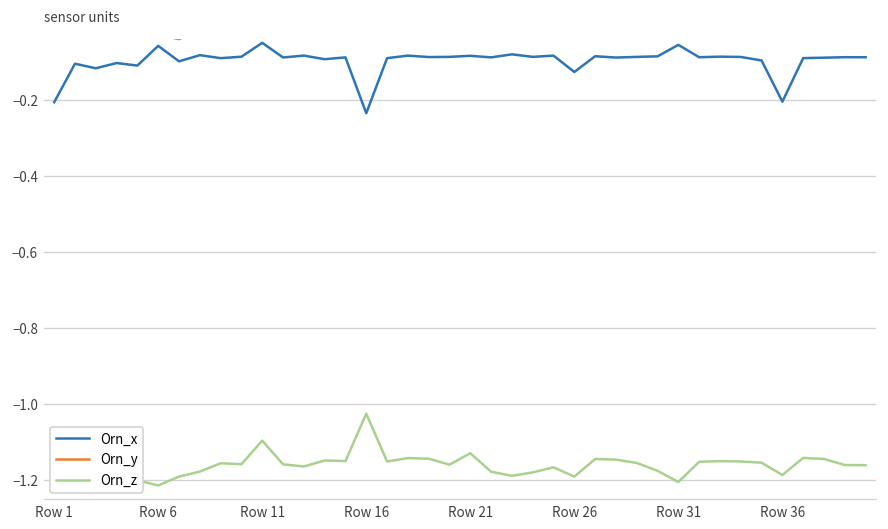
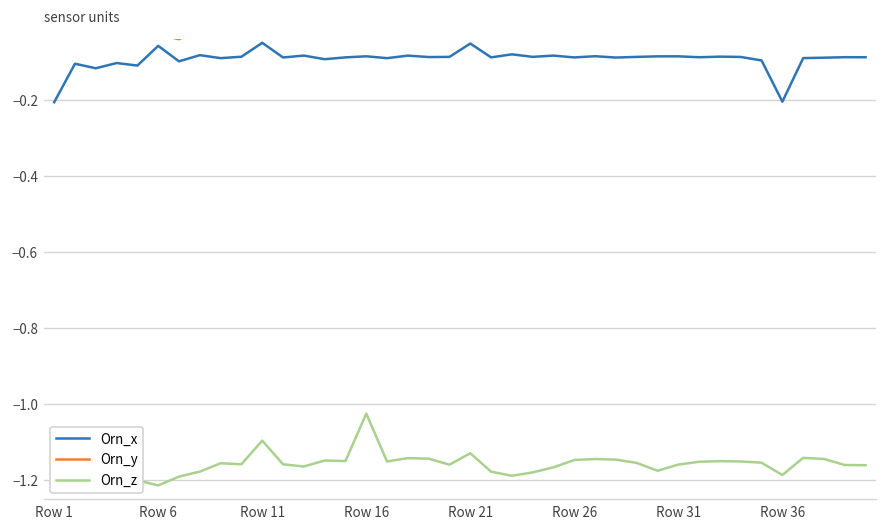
  {
    "Orn_x": {
      "Row 1": -0.21,
      "Row 6": -0.06,
      "Row 11": -0.05,
-     "Row 16": -0.23,
-     "Row 21": -0.08,
-     "Row 26": -0.13,
-     "Row 31": -0.05,
+     "Row 16": -0.08,
+     "Row 21": -0.05,
+     "Row 26": -0.09,
+     "Row 31": -0.08,
      "Row 36": -0.20
    },
    "Orn_z": {
      "Row 6": -1.21,
      "Row 11": -1.10,
      "Row 16": -1.03,
      "Row 21": -1.13,
-     "Row 26": -1.19,
-     "Row 31": -1.20,
+     "Row 26": -1.15,
+     "Row 31": -1.16,
      "Row 36": -1.19
    }
  }
